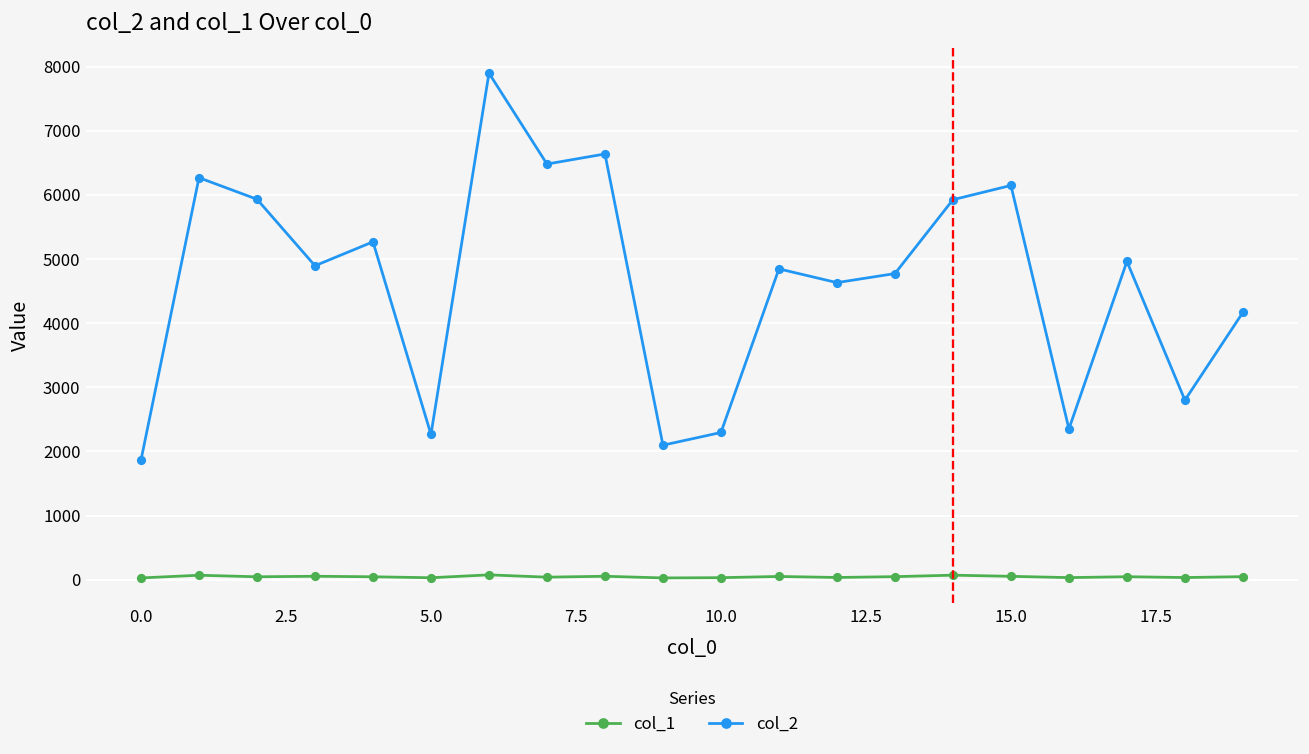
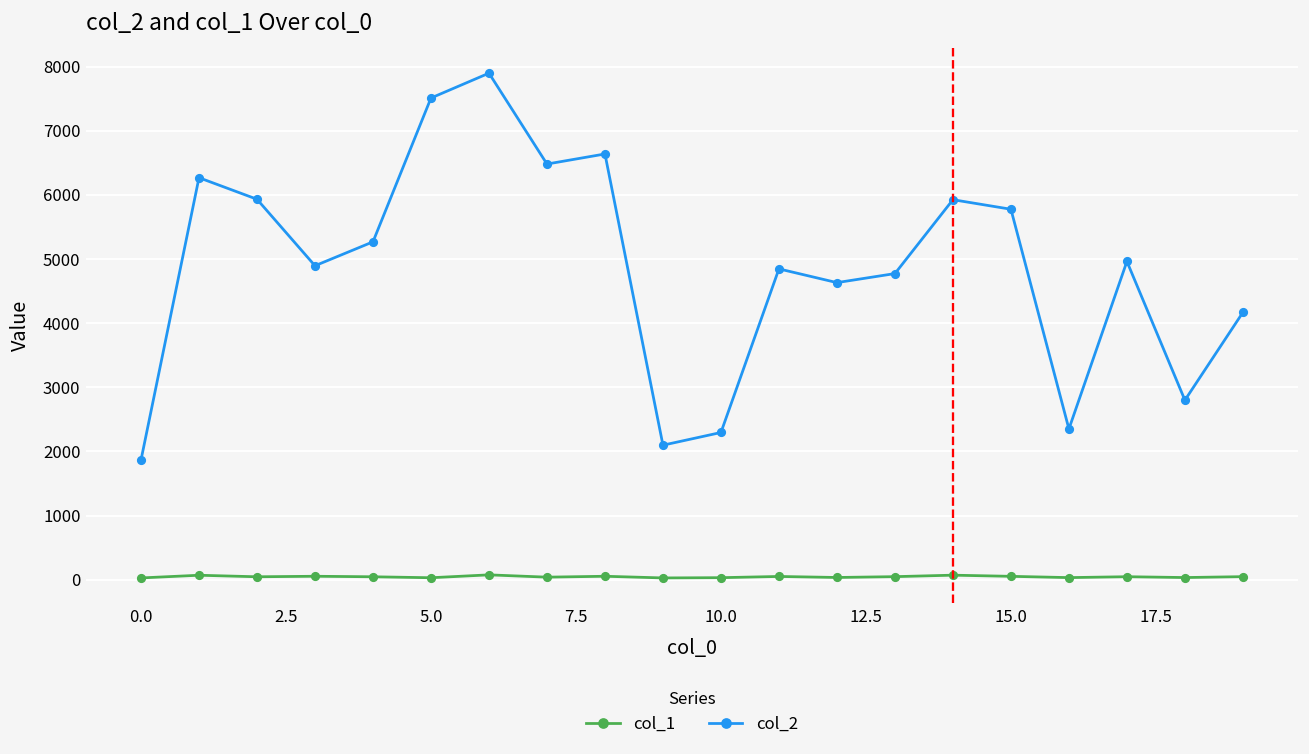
  {
    "col_1": {
      "0.0": 0,
      "5.0": 0,
      "10.0": 0,
      "15.0": 100
    },
    "col_2": {
      "0.0": 1900,
-     "5.0": 2300,
+     "5.0": 7500,
      "10.0": 2300,
-     "15.0": 6100
+     "15.0": 5800
    }
  }
